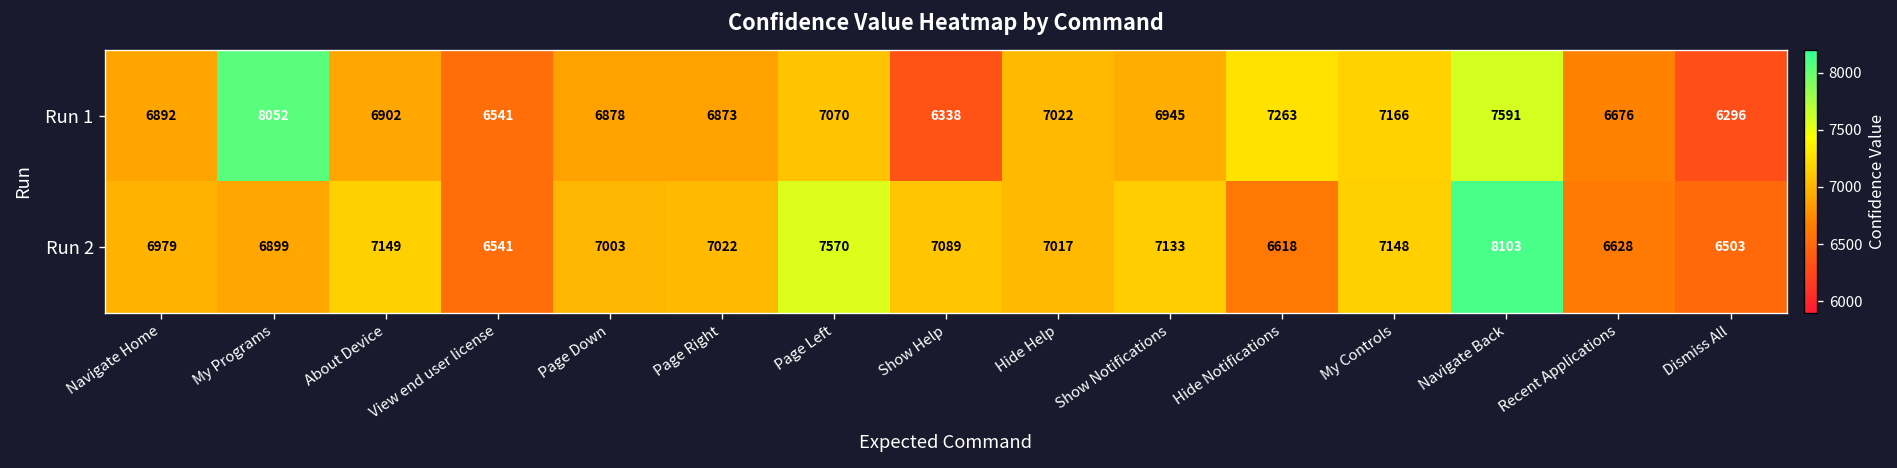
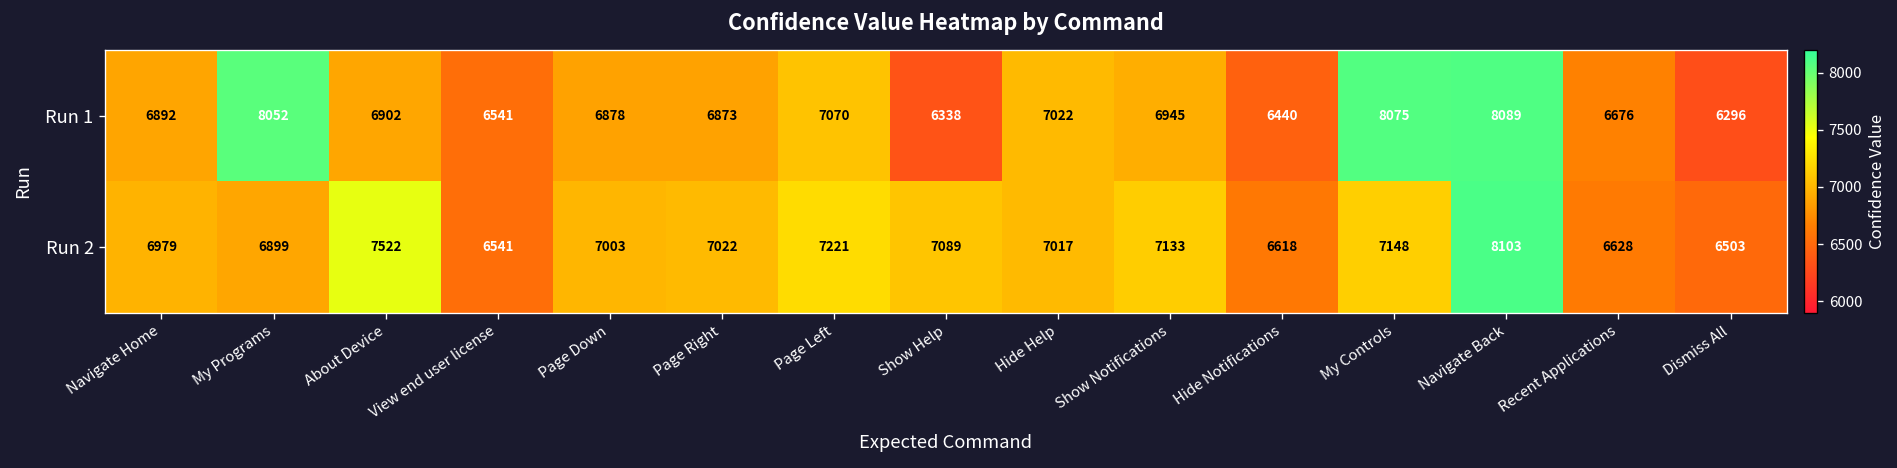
  {
    "Run 1": {
      "Navigate Home": 6892,
      "My Programs": 8052,
      "About Device": 6902,
      "View end user license": 6541,
      "Page Down": 6878,
      "Page Right": 6873,
      "Page Left": 7070,
      "Show Help": 6338,
      "Hide Help": 7022,
      "Show Notifications": 6945,
-     "Hide Notifications": 7263,
-     "My Controls": 7166,
-     "Navigate Back": 7591,
+     "Hide Notifications": 6440,
+     "My Controls": 8075,
+     "Navigate Back": 8089,
      "Recent Applications": 6676,
      "Dismiss All": 6296
    },
    "Run 2": {
      "Navigate Home": 6979,
      "My Programs": 6899,
-     "About Device": 7149,
+     "About Device": 7522,
      "View end user license": 6541,
      "Page Down": 7003,
      "Page Right": 7022,
-     "Page Left": 7570,
+     "Page Left": 7221,
      "Show Help": 7089,
      "Hide Help": 7017,
      "Show Notifications": 7133,
      "Hide Notifications": 6618,
      "My Controls": 7148,
      "Navigate Back": 8103,
      "Recent Applications": 6628,
      "Dismiss All": 6503
    }
  }
